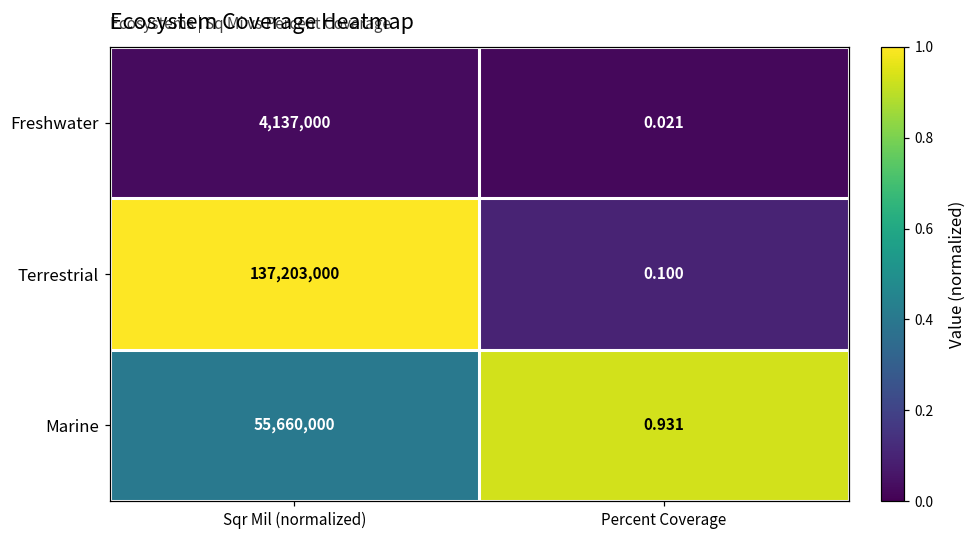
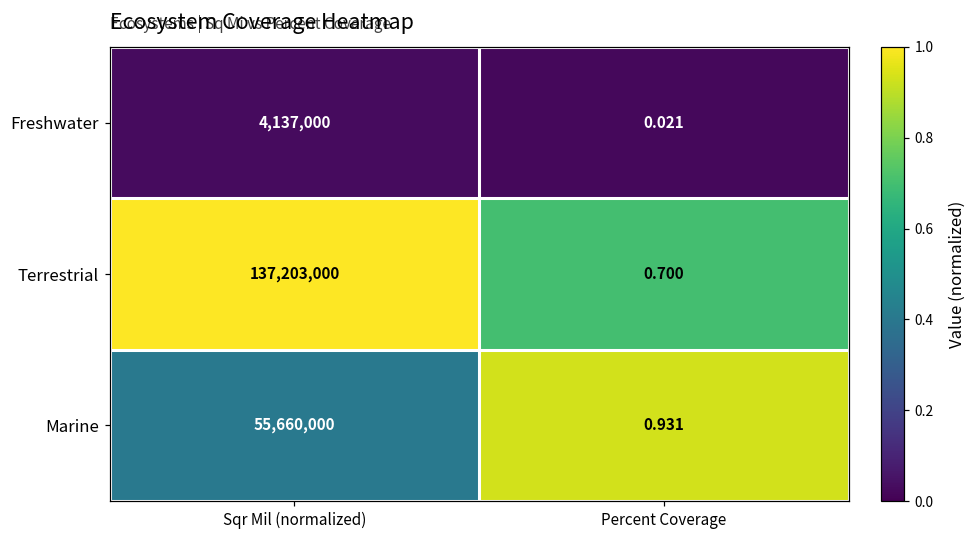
  {
    "Freshwater": {
      "Sqr Mil (normalized)": "4,137,000",
      "Percent Coverage": "0.021"
    },
    "Terrestrial": {
      "Sqr Mil (normalized)": "137,203,000",
-     "Percent Coverage": "0.100"
+     "Percent Coverage": "0.700"
    },
    "Marine": {
      "Sqr Mil (normalized)": "55,660,000",
      "Percent Coverage": "0.931"
    }
  }
